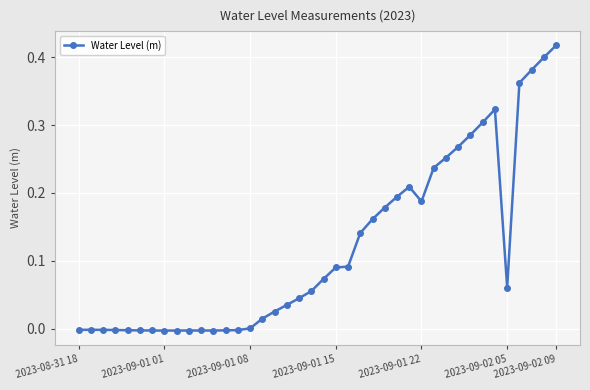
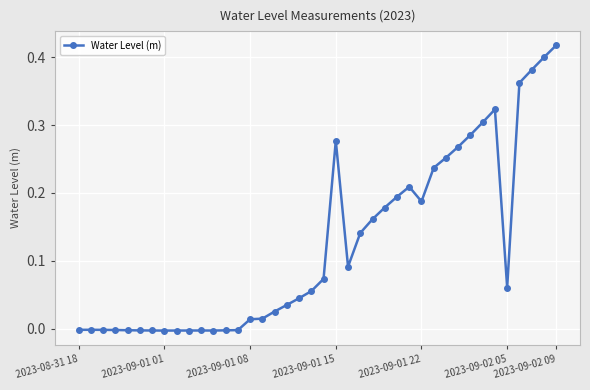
  {
    "2023-08-31 18": 0.00,
    "2023-09-01 01": 0.00,
-   "2023-09-01 08": 0.00,
-   "2023-09-01 15": 0.09,
+   "2023-09-01 08": 0.01,
+   "2023-09-01 15": 0.28,
    "2023-09-01 22": 0.19,
    "2023-09-02 05": 0.06,
    "2023-09-02 09": 0.42
  }
